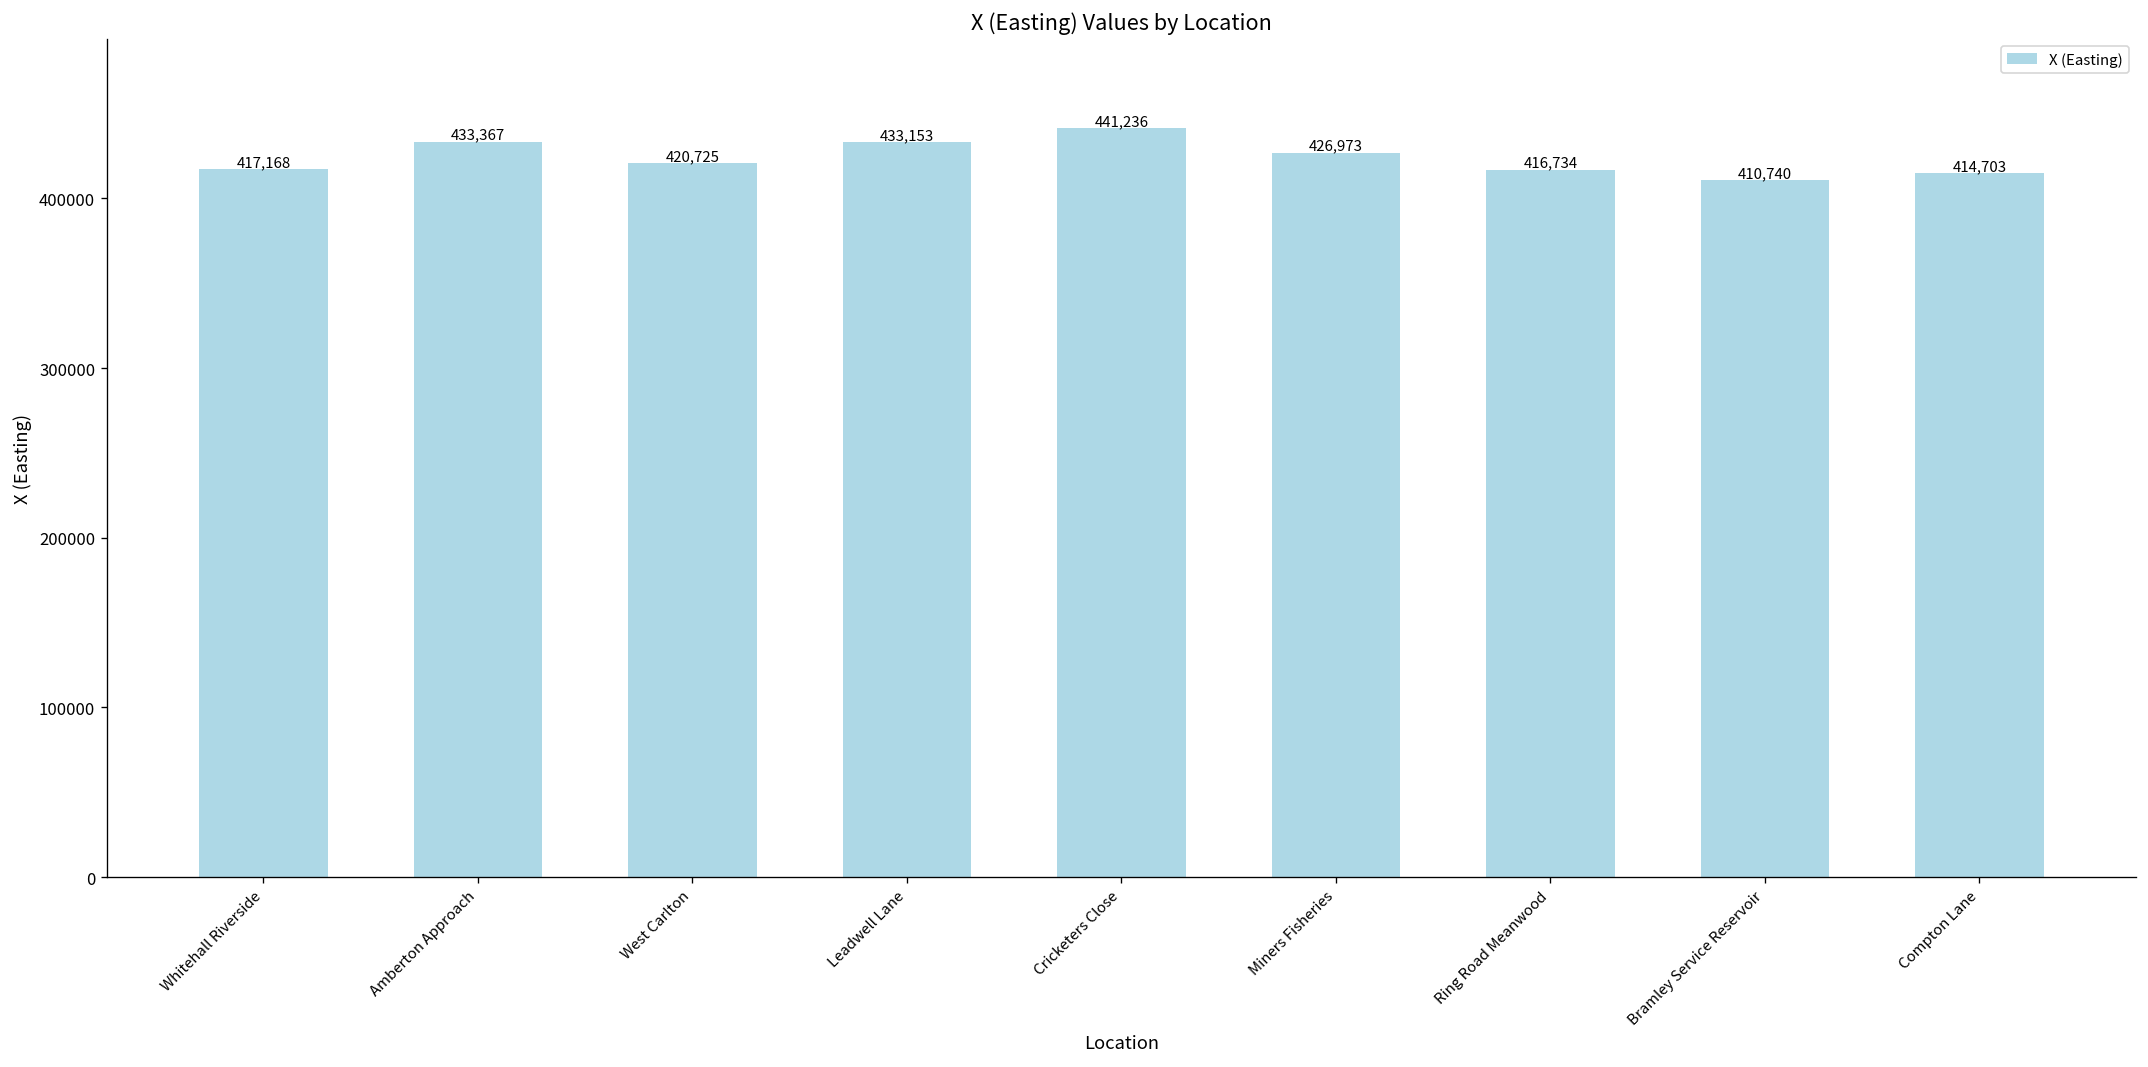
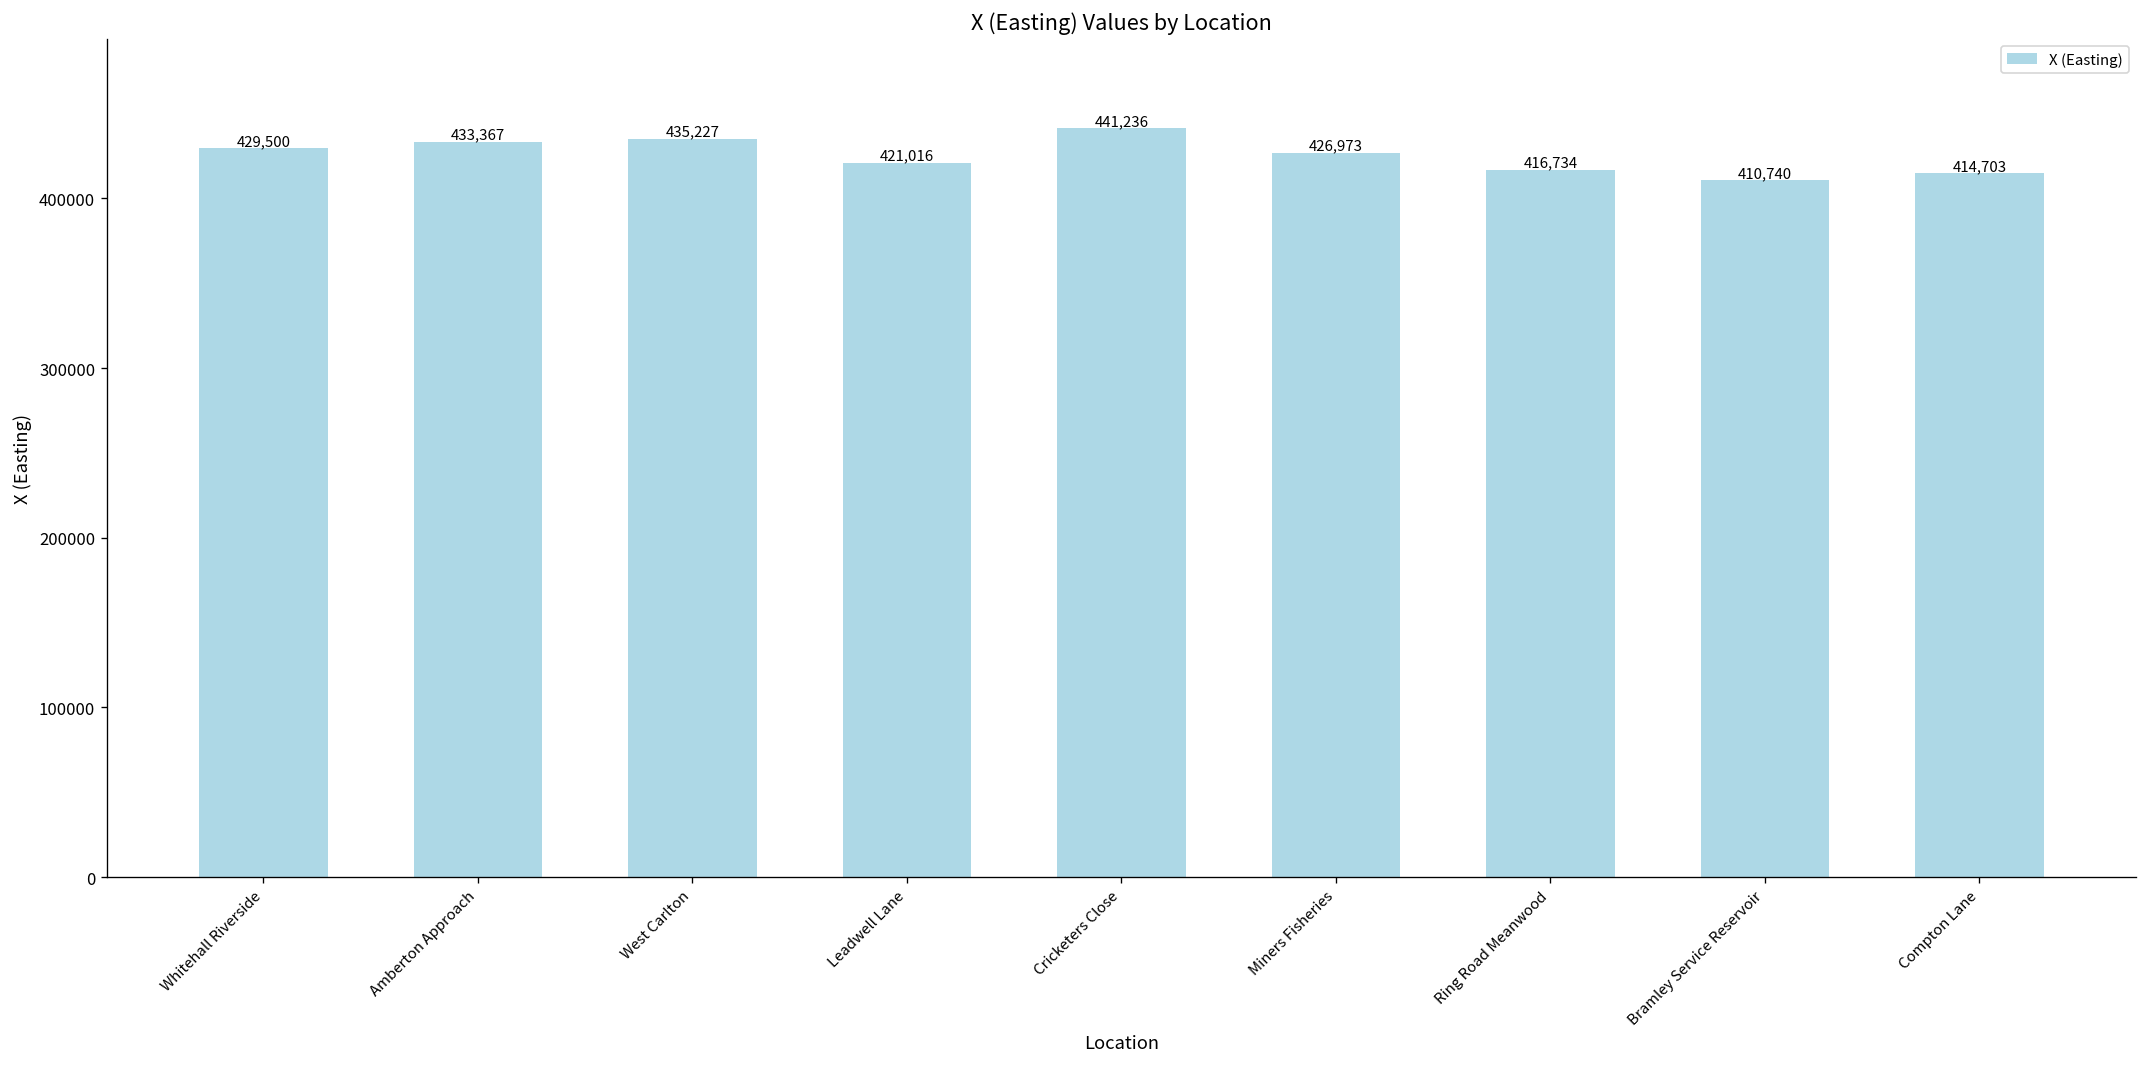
  {
-   "Whitehall Riverside": "417,168",
+   "Whitehall Riverside": "429,500",
    "Amberton Approach": "433,367",
-   "West Carlton": "420,725",
-   "Leadwell Lane": "433,153",
+   "West Carlton": "435,227",
+   "Leadwell Lane": "421,016",
    "Cricketers Close": "441,236",
    "Miners Fisheries": "426,973",
    "Ring Road Meanwood": "416,734",
    "Bramley Service Reservoir": "410,740",
    "Compton Lane": "414,703"
  }
